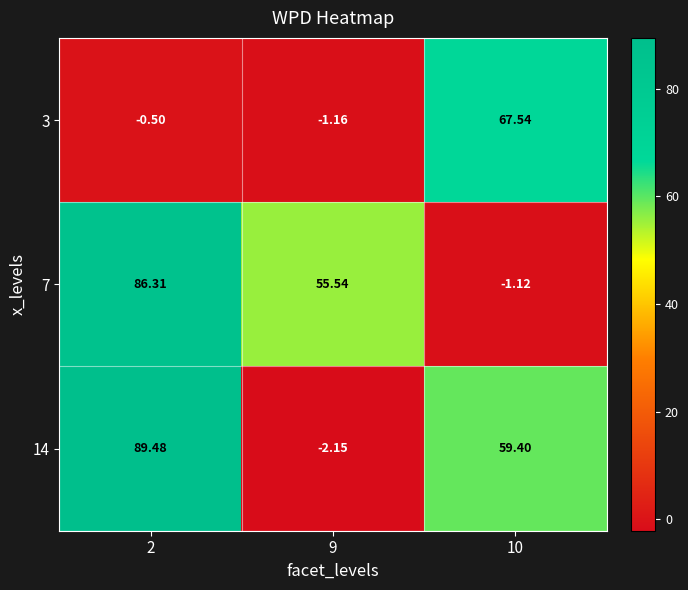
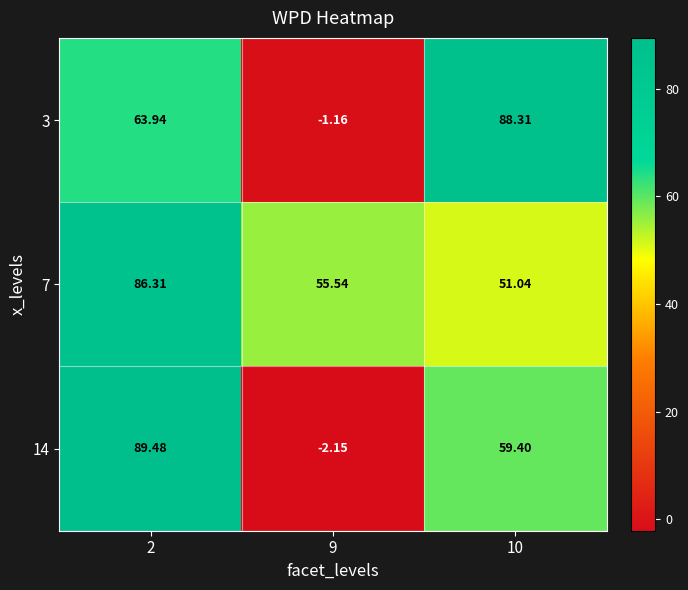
  {
    "3": {
-     "2": -0.50,
+     "2": 63.94,
      "9": -1.16,
-     "10": 67.54
+     "10": 88.31
    },
    "7": {
      "2": 86.31,
      "9": 55.54,
-     "10": -1.12
+     "10": 51.04
    },
    "14": {
      "2": 89.48,
      "9": -2.15,
      "10": 59.40
    }
  }
